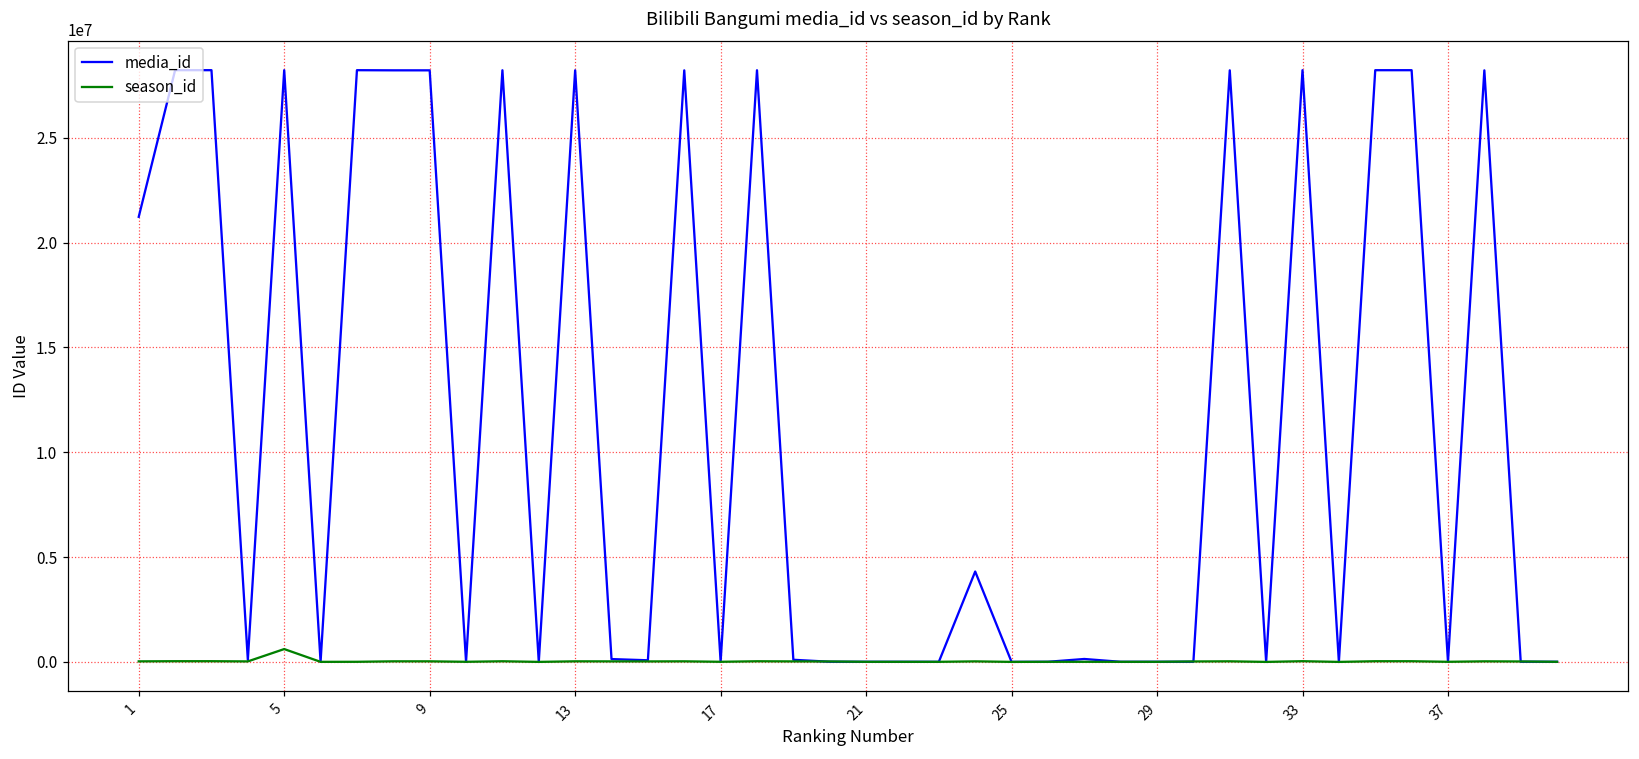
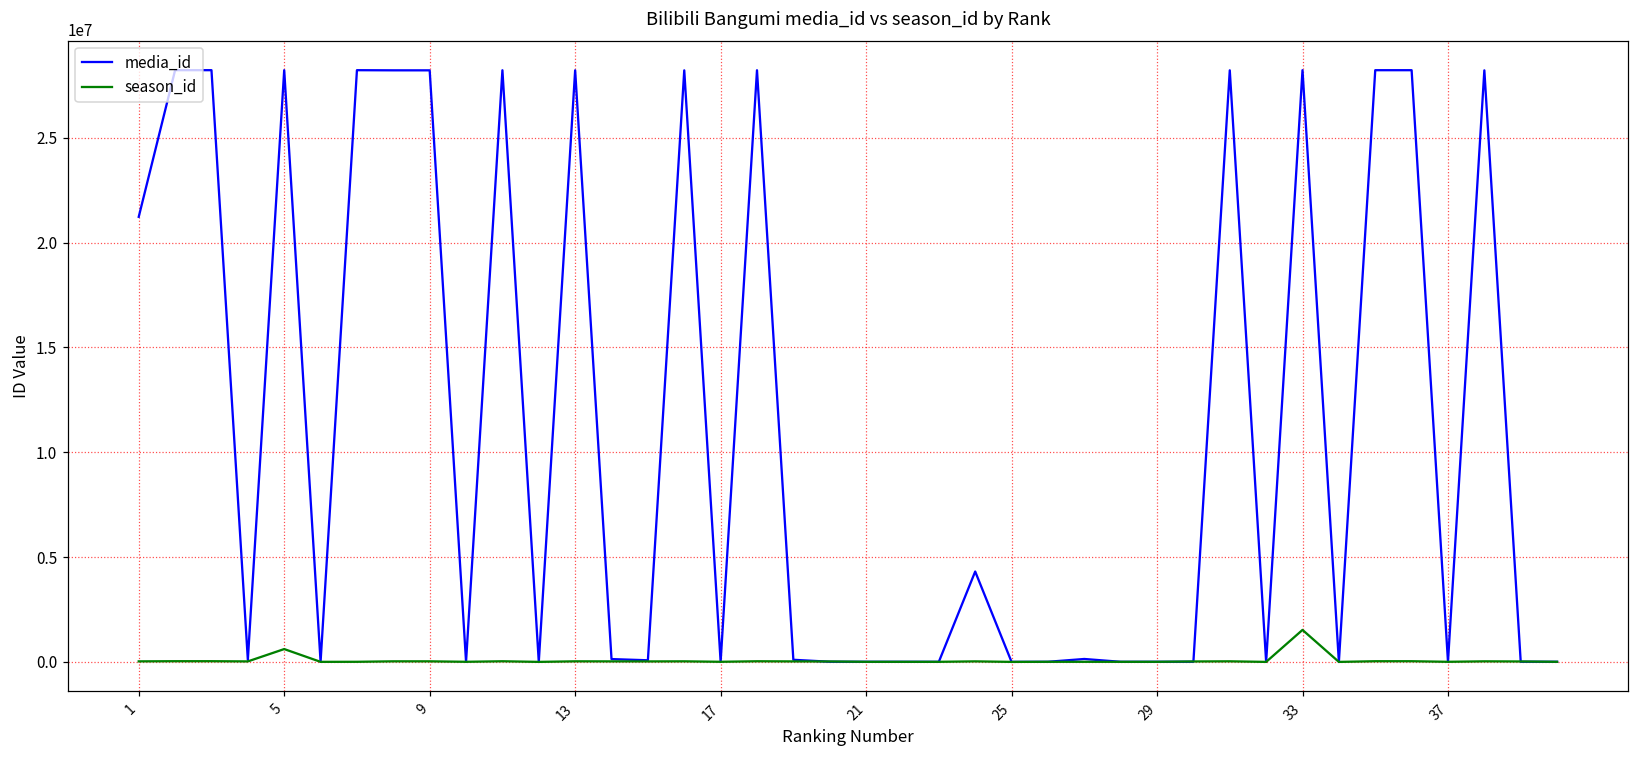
  {
    "media_id": {
      "1": 21200000,
      "5": 28200000,
      "9": 28200000,
      "13": 28200000,
      "33": 28200000
    },
    "season_id": {
      "1": 0,
      "5": 600000,
      "9": 0,
      "13": 0,
-     "33": 0
+     "33": 1500000
    }
  }
